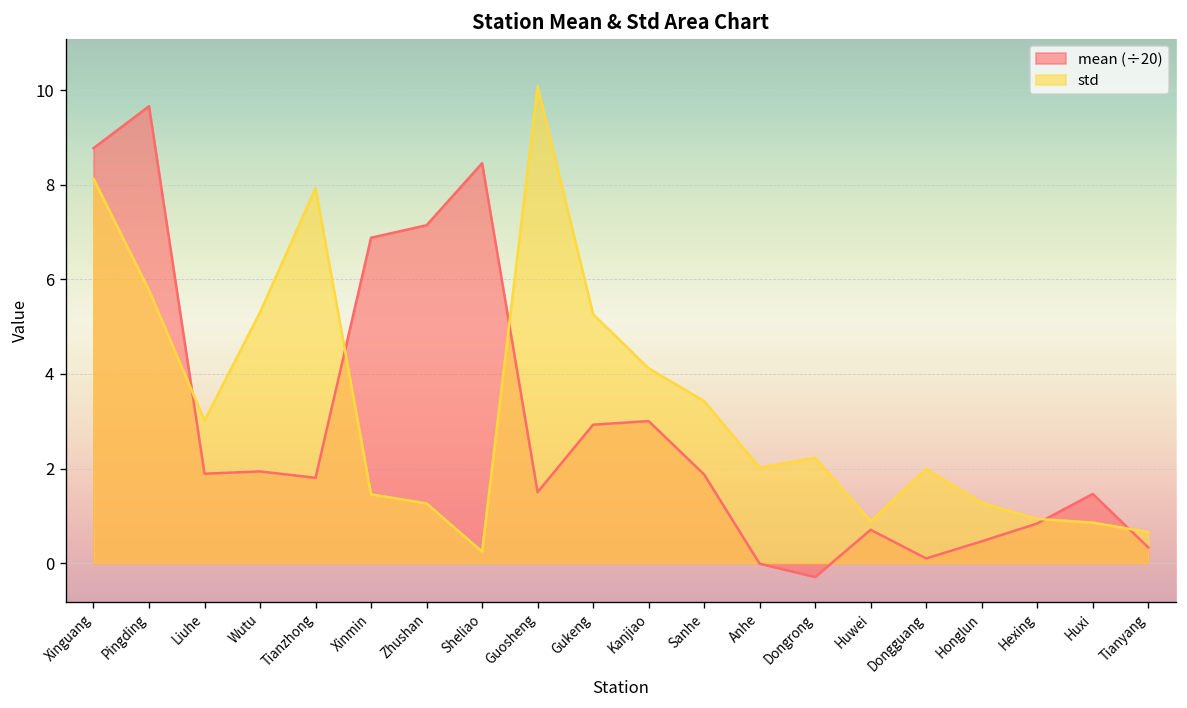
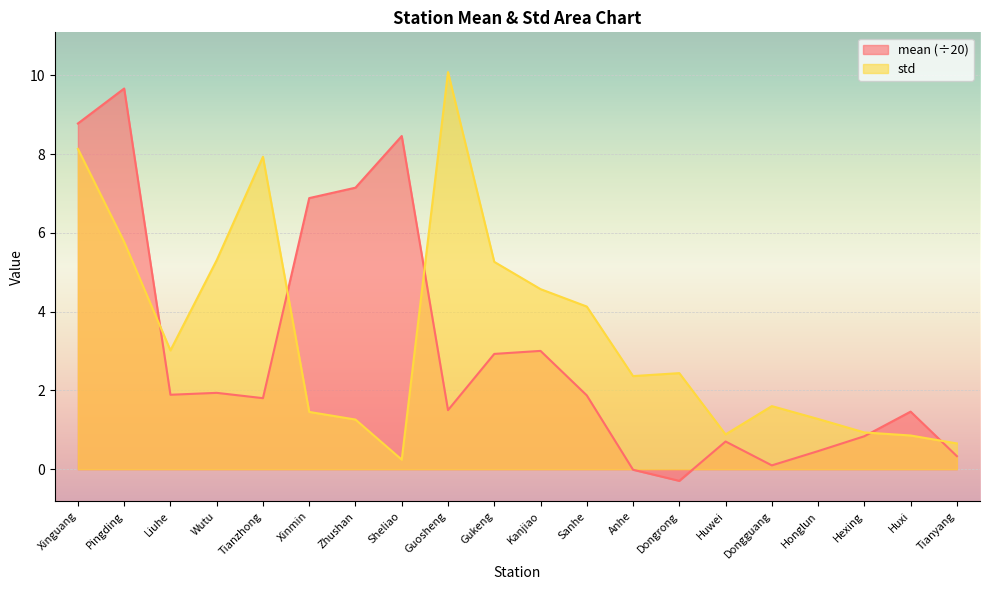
  {
    "std": {
      "Xinguang": 8.1,
      "Pingding": 5.8,
      "Liuhe": 3.0,
      "Wutu": 5.3,
      "Tianzhong": 7.9,
      "Xinmin": 1.5,
      "Zhushan": 1.3,
      "Sheliao": 0.2,
      "Guosheng": 10.1,
      "Gukeng": 5.3,
-     "Kanjiao": 4.1,
-     "Sanhe": 3.4,
-     "Anhe": 2.0,
-     "Dongrong": 2.2,
+     "Kanjiao": 4.6,
+     "Sanhe": 4.1,
+     "Anhe": 2.4,
+     "Dongrong": 2.4,
      "Huwei": 0.9,
-     "Dongguang": 2.0,
+     "Dongguang": 1.6,
      "Honglun": 1.3,
      "Hexing": 0.9,
      "Huxi": 0.9,
      "Tianyang": 0.7
    }
  }
